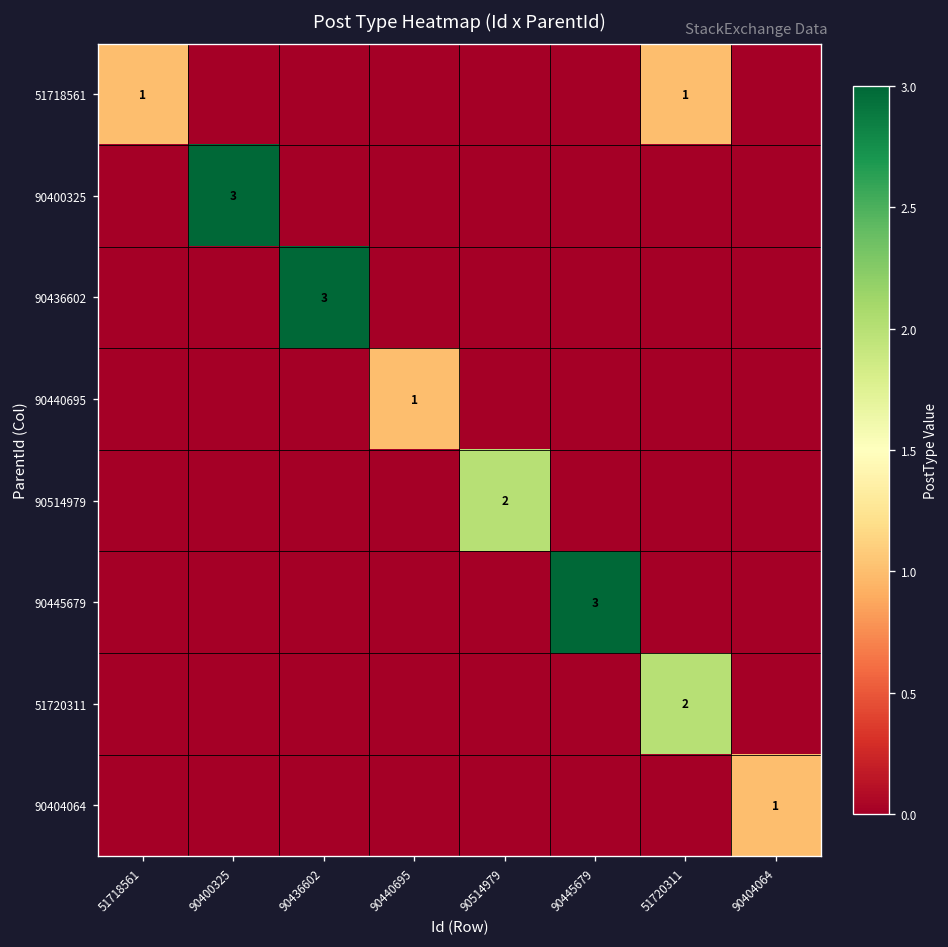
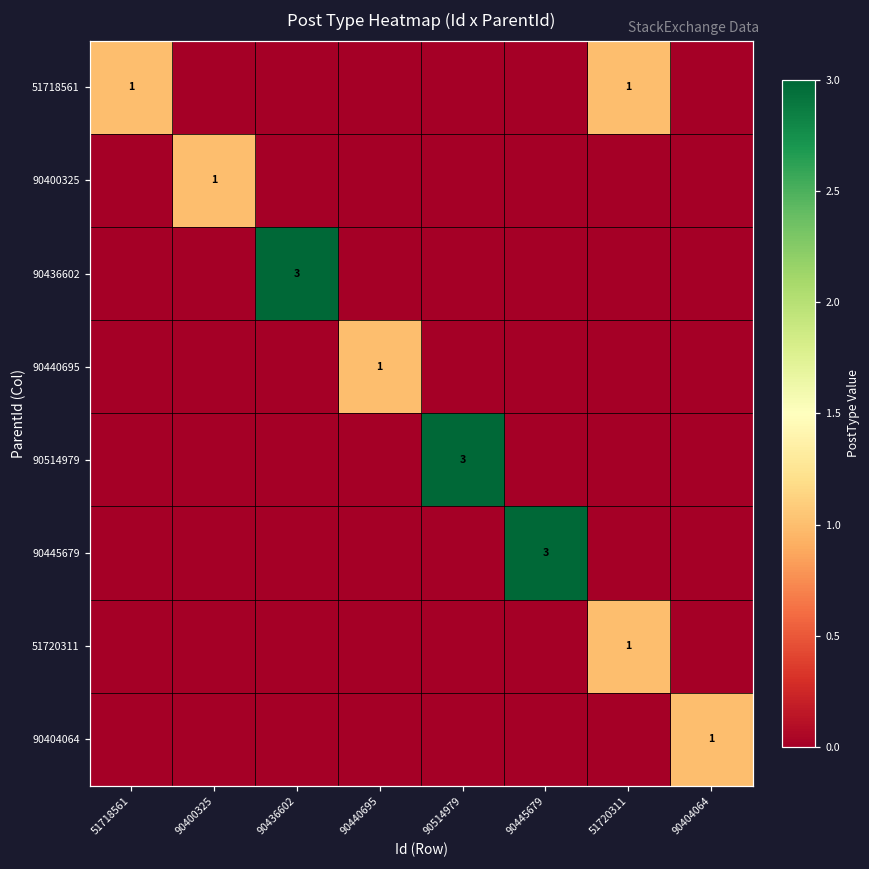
  {
    "51718561": {
      "51718561": 1,
      "51720311": 1
    },
    "90400325": {
-     "90400325": 3
+     "90400325": 1
    },
    "90436602": {
      "90436602": 3
    },
    "90440695": {
      "90440695": 1
    },
    "90514979": {
-     "90514979": 2
+     "90514979": 3
    },
    "90445679": {
      "90445679": 3
    },
    "51720311": {
-     "51720311": 2
+     "51720311": 1
    },
    "90404064": {
      "90404064": 1
    }
  }
